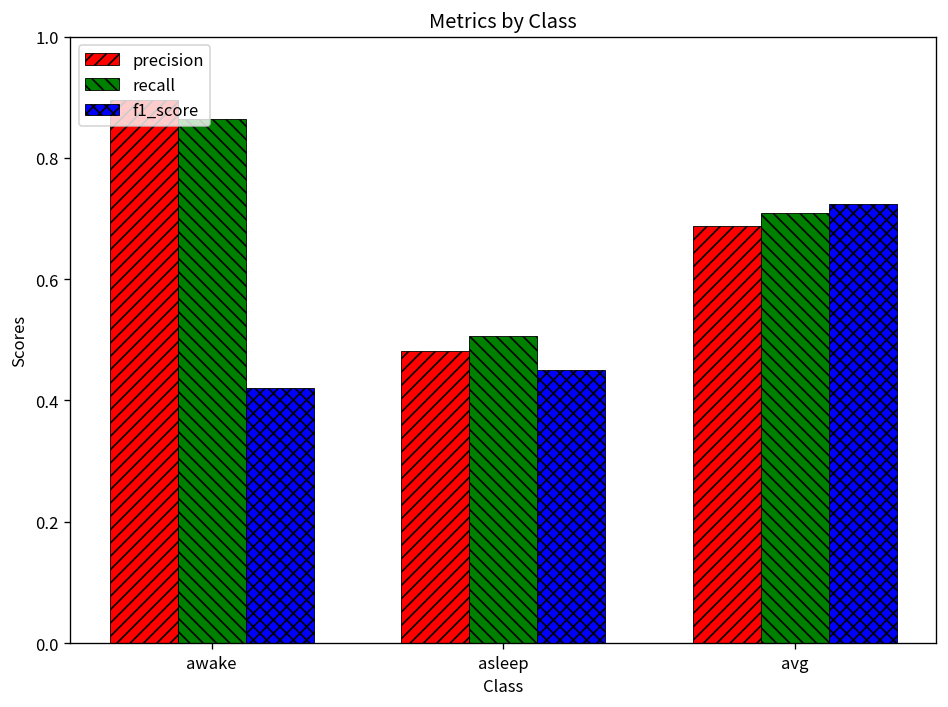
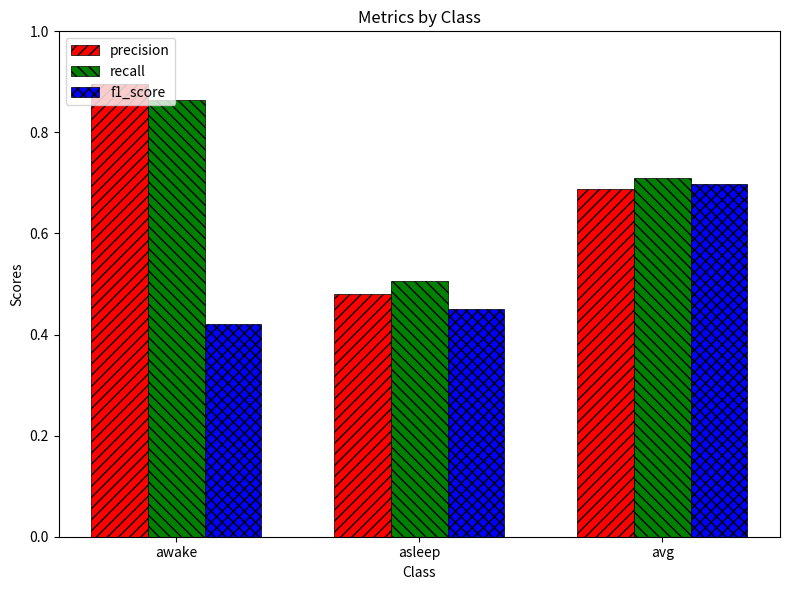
  {
    "precision": {
      "asleep": 0.48,
      "avg": 0.69
    },
    "recall": {
      "awake": 0.86,
      "asleep": 0.51,
      "avg": 0.71
    },
    "f1_score": {
      "awake": 0.42,
      "asleep": 0.45,
-     "avg": 0.72
+     "avg": 0.70
    }
  }
